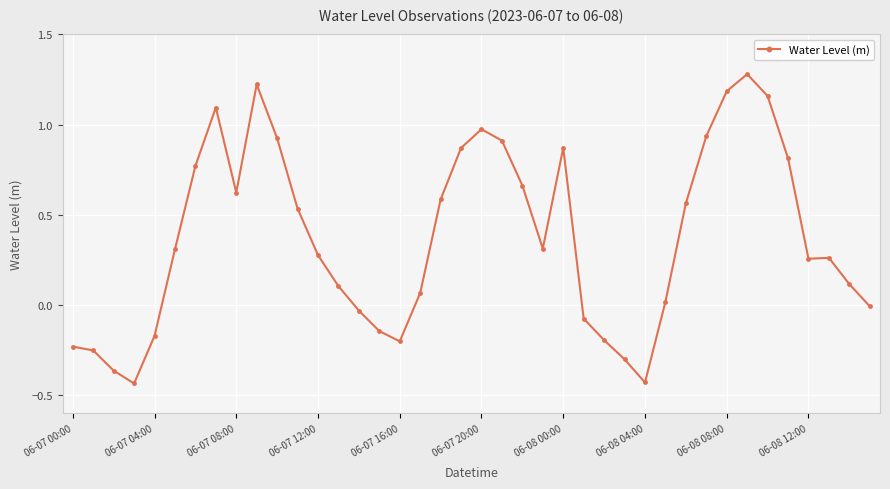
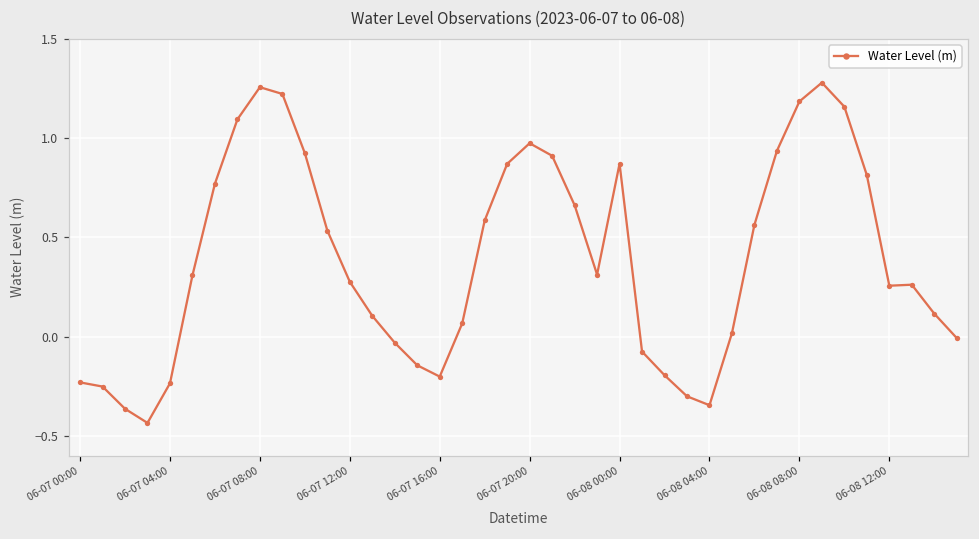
  {
    "06-07 00:00": -0.23,
-   "06-07 04:00": -0.17,
-   "06-07 08:00": 0.62,
+   "06-07 04:00": -0.24,
+   "06-07 08:00": 1.26,
    "06-07 12:00": 0.28,
    "06-07 16:00": -0.20,
    "06-07 20:00": 0.97,
    "06-08 00:00": 0.87,
-   "06-08 04:00": -0.43,
+   "06-08 04:00": -0.35,
    "06-08 08:00": 1.19,
    "06-08 12:00": 0.26
  }
